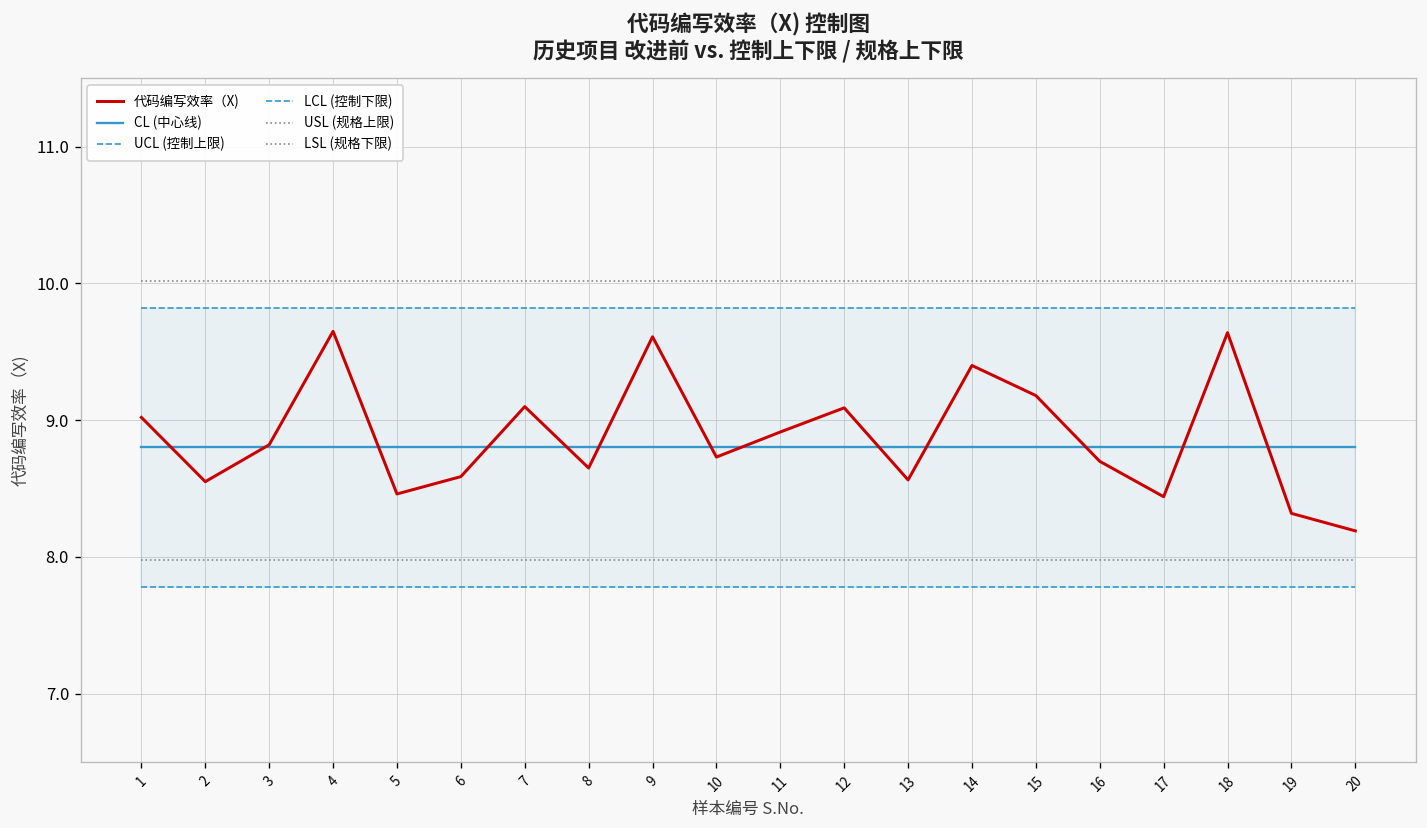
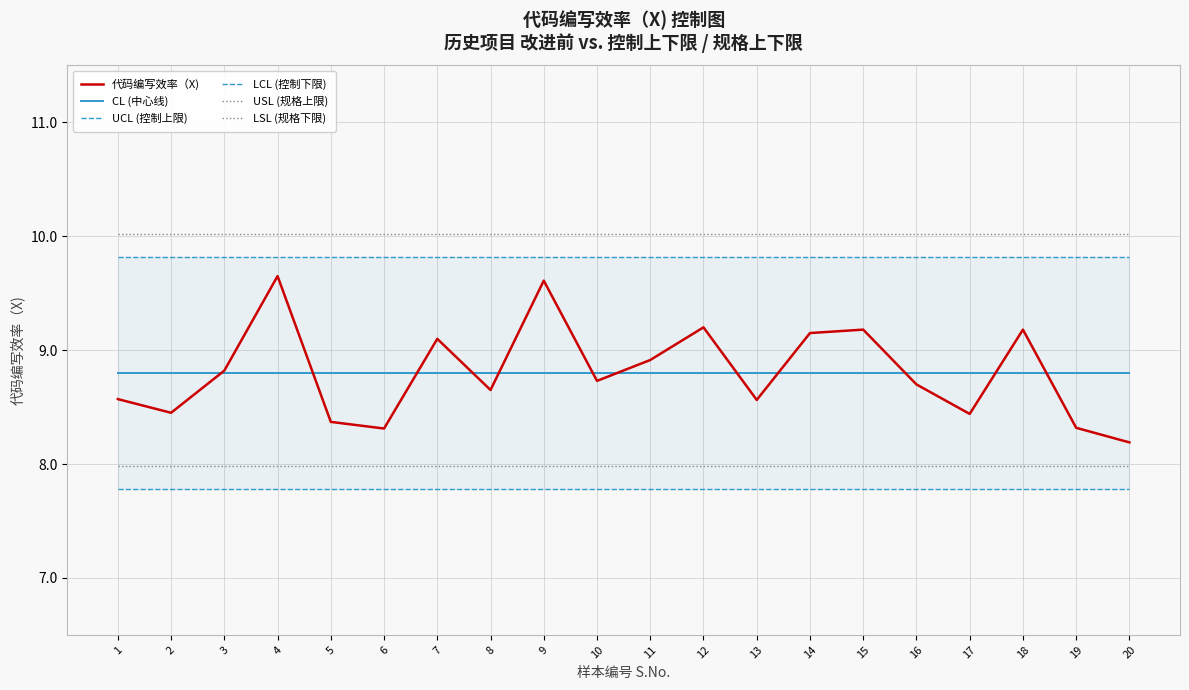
  {
    "代码编写效率（X)": {
-     "1": 9.02,
-     "2": 8.55,
+     "1": 8.57,
+     "2": 8.45,
      "4": 9.65,
-     "5": 8.46,
-     "6": 8.59,
+     "5": 8.37,
+     "6": 8.31,
      "7": 9.10,
      "8": 8.65,
      "9": 9.61,
      "10": 8.73,
      "11": 8.91,
-     "12": 9.09,
+     "12": 9.20,
      "13": 8.56,
-     "14": 9.40,
+     "14": 9.15,
      "15": 9.18,
      "16": 8.70,
      "17": 8.44,
-     "18": 9.64,
+     "18": 9.18,
      "19": 8.32,
      "20": 8.19
    }
  }
